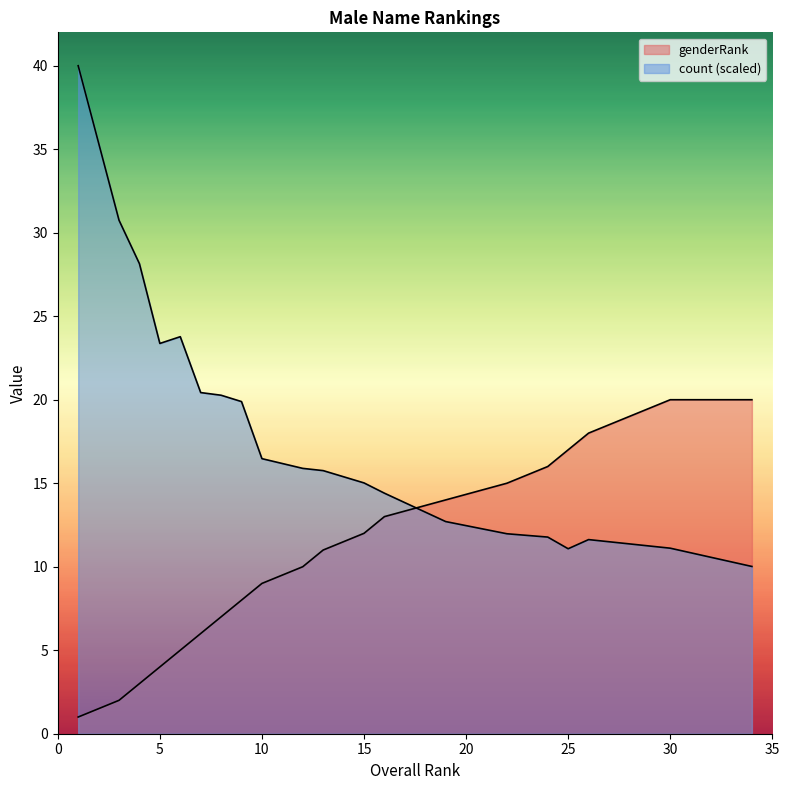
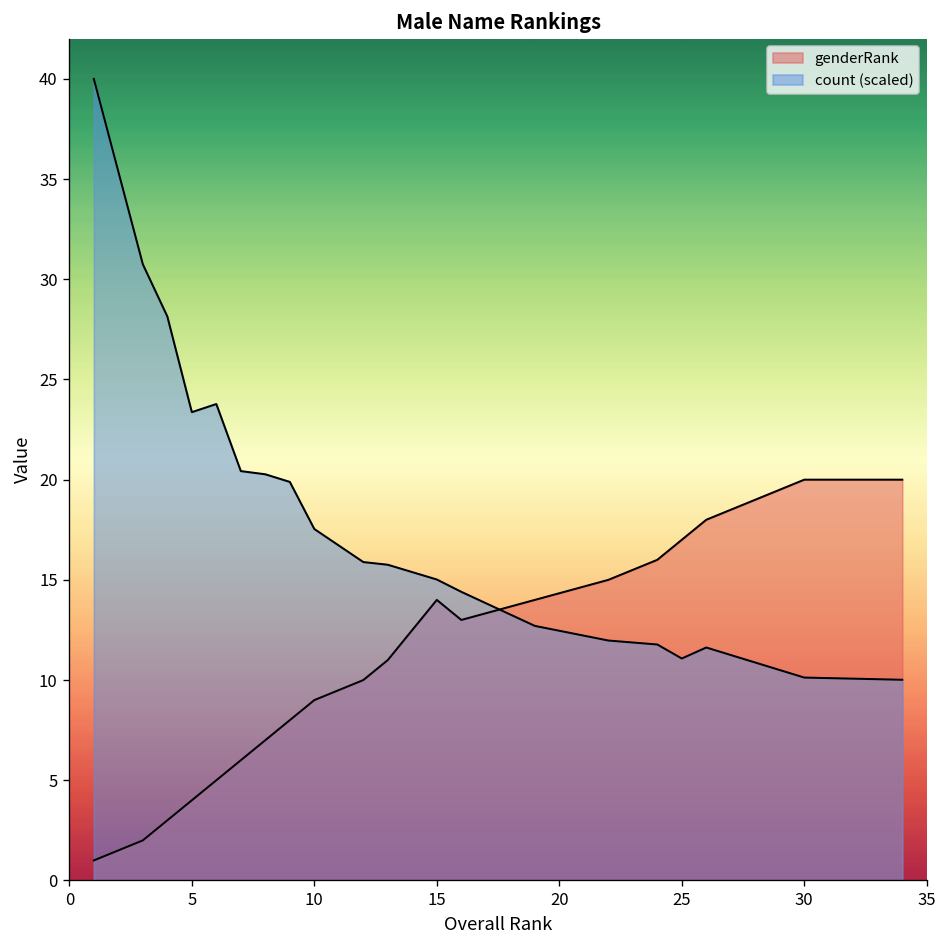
  {
    "genderRank": {
      "5": 4,
      "10": 9,
-     "15": 12,
+     "15": 14,
      "25": 17,
      "30": 20
    },
    "count (scaled)": {
      "5": 23.4,
-     "10": 16.5,
+     "10": 17.5,
      "15": 15.0,
      "25": 11.1,
-     "30": 11.1
+     "30": 10.1
    }
  }
